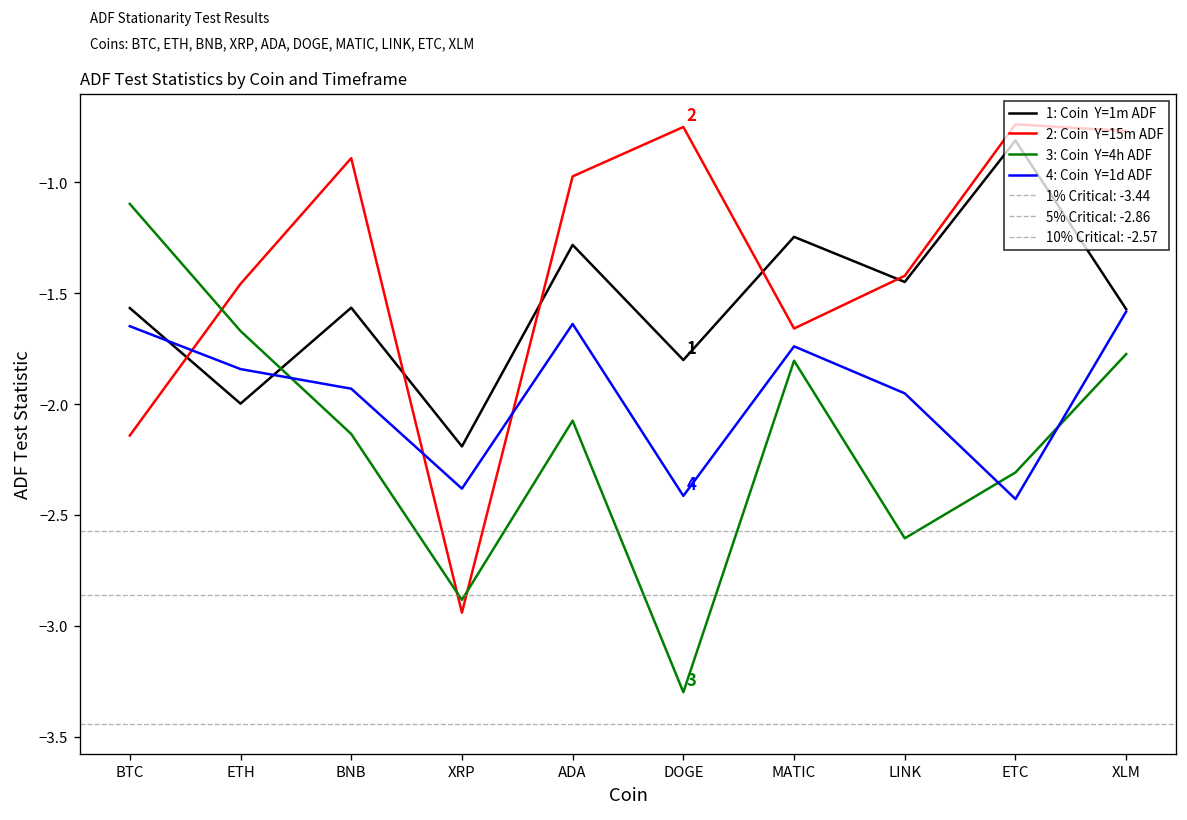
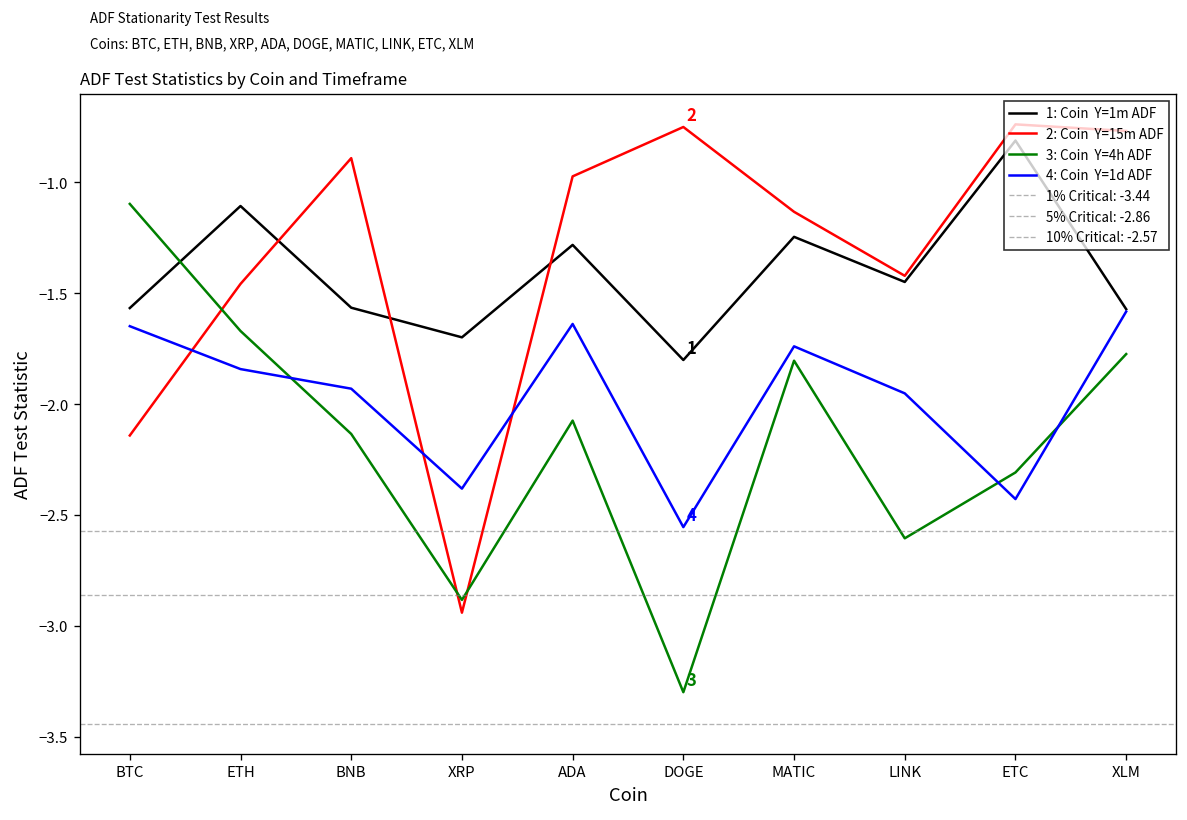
  {
    "1: Coin Y=1m ADF": {
      "BTC": -1.57,
-     "ETH": -2.00,
+     "ETH": -1.11,
      "BNB": -1.57,
-     "XRP": -2.19,
+     "XRP": -1.70,
      "ADA": -1.28,
      "MATIC": -1.25,
      "LINK": -1.45
    },
    "2: Coin Y=15m ADF": {
      "BTC": -2.14,
      "ETH": -1.46,
      "BNB": -0.89,
      "XRP": -2.94,
      "ADA": -0.97,
-     "MATIC": -1.66,
+     "MATIC": -1.13,
      "LINK": -1.42
    },
    "3: Coin Y=4h ADF": {
      "BTC": -1.10,
      "ETH": -1.67,
      "BNB": -2.13,
      "XRP": -2.88,
      "ADA": -2.07,
      "MATIC": -1.80,
      "LINK": -2.60,
      "ETC": -2.31,
      "XLM": -1.77
    },
    "4: Coin Y=1d ADF": {
      "BTC": -1.65,
      "ETH": -1.84,
      "BNB": -1.93,
      "XRP": -2.38,
      "ADA": -1.64,
-     "DOGE": -2.41,
+     "DOGE": -2.55,
      "MATIC": -1.74,
      "LINK": -1.95,
      "ETC": -2.43
    }
  }
